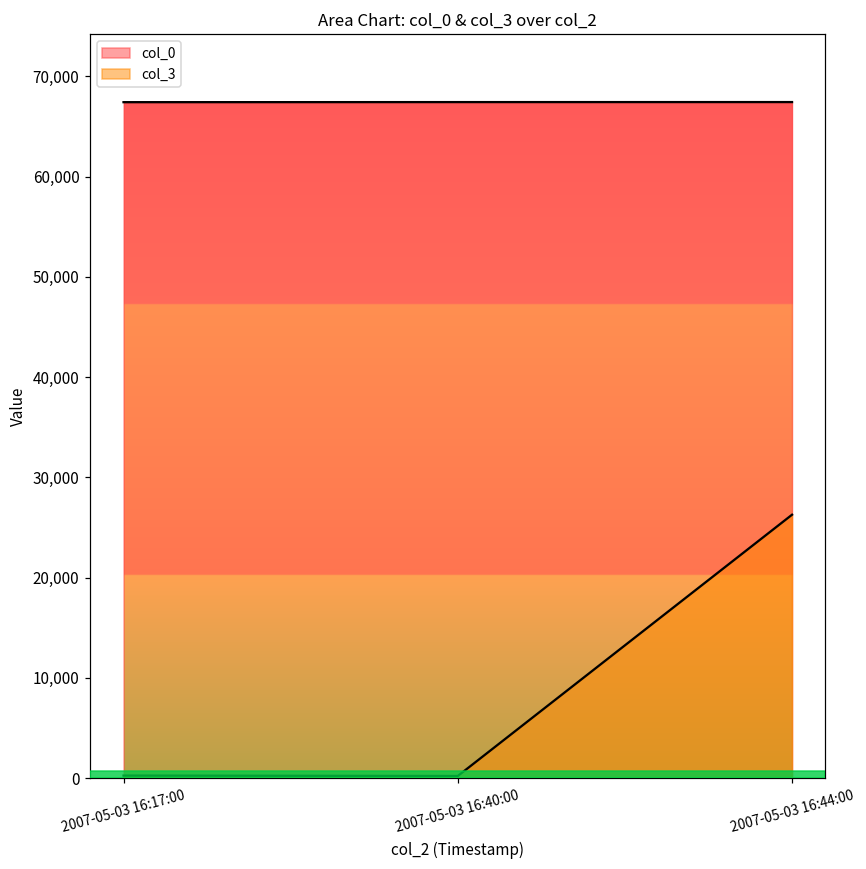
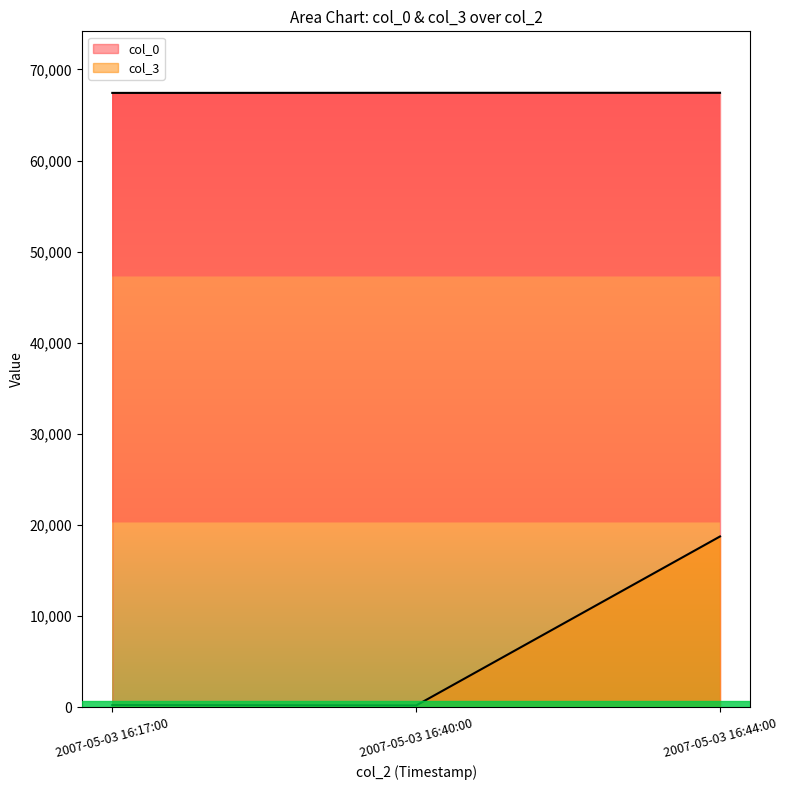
  {
    "col_0": {
      "2007-05-03 16:17:00": "67,000",
      "2007-05-03 16:40:00": "67,000",
      "2007-05-03 16:44:00": "67,000"
    },
    "col_3": {
-     "2007-05-03 16:44:00": "26,000"
+     "2007-05-03 16:44:00": "19,000"
    }
  }
